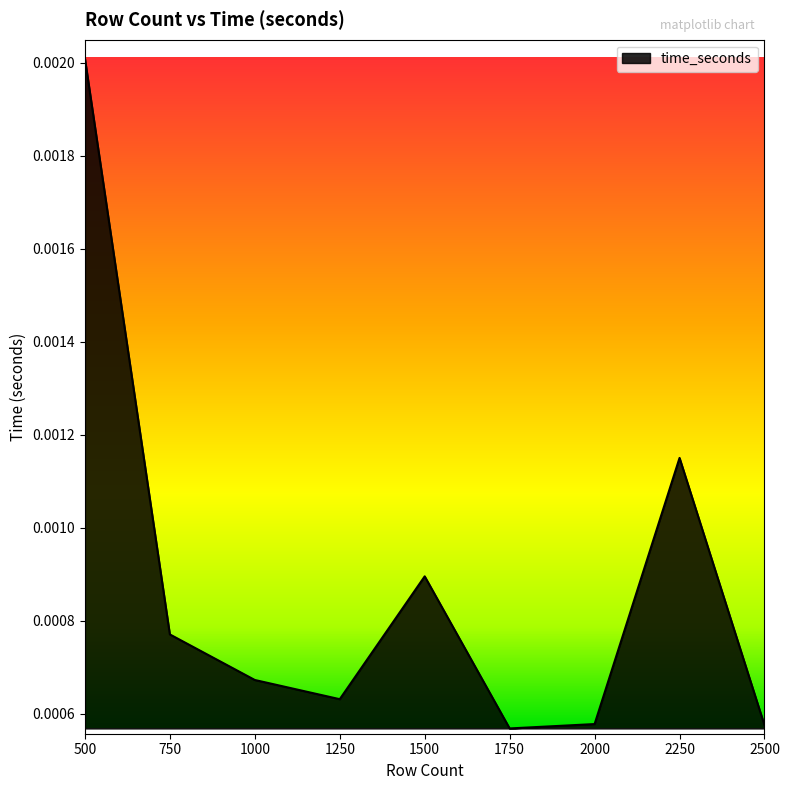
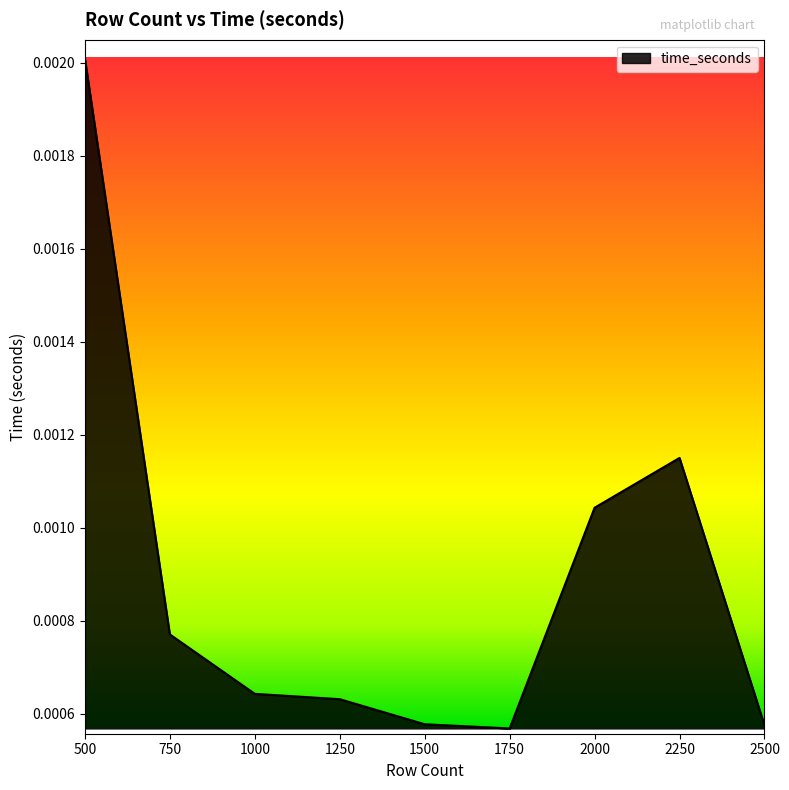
  {
    "500": 0.00201,
    "750": 0.00077,
-   "1000": 0.00067,
+   "1000": 0.00064,
    "1250": 0.00063,
-   "1500": 0.00090,
+   "1500": 0.00058,
    "1750": 0.00057,
-   "2000": 0.00058,
+   "2000": 0.00104,
    "2250": 0.00115,
    "2500": 0.00058
  }
